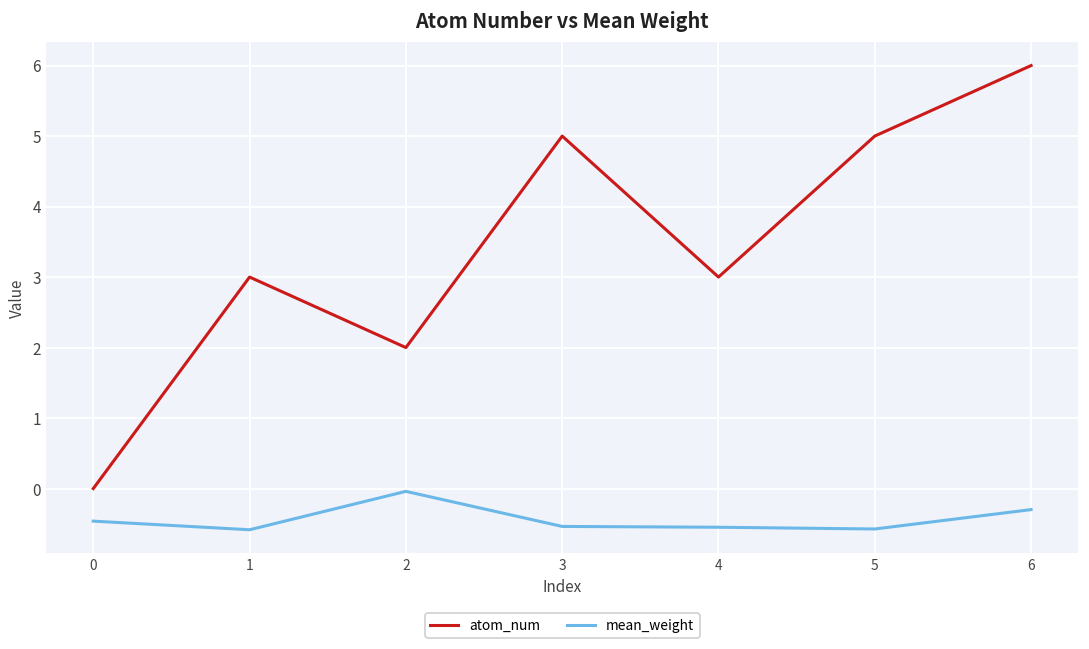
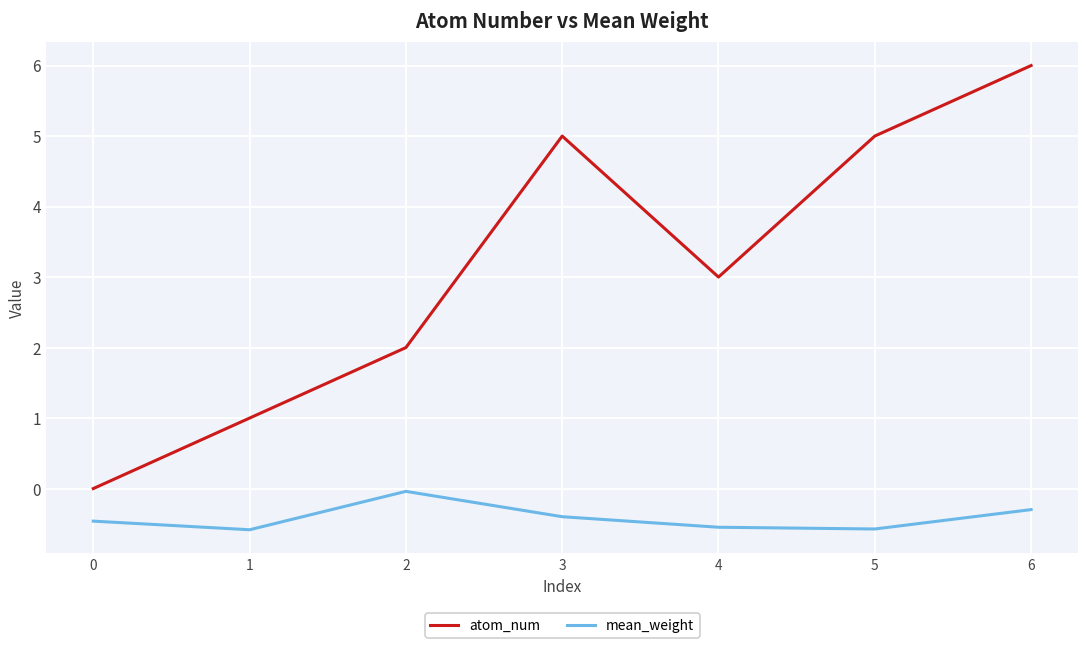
  {
    "atom_num": {
      "0": 0,
-     "1": 3,
+     "1": 1,
      "2": 2,
      "3": 5,
      "4": 3,
      "5": 5,
      "6": 6
    },
    "mean_weight": {
      "0": -0.5,
      "1": -0.6,
      "2": 0.0,
-     "3": -0.5,
+     "3": -0.4,
      "4": -0.5,
      "5": -0.6,
      "6": -0.3
    }
  }
